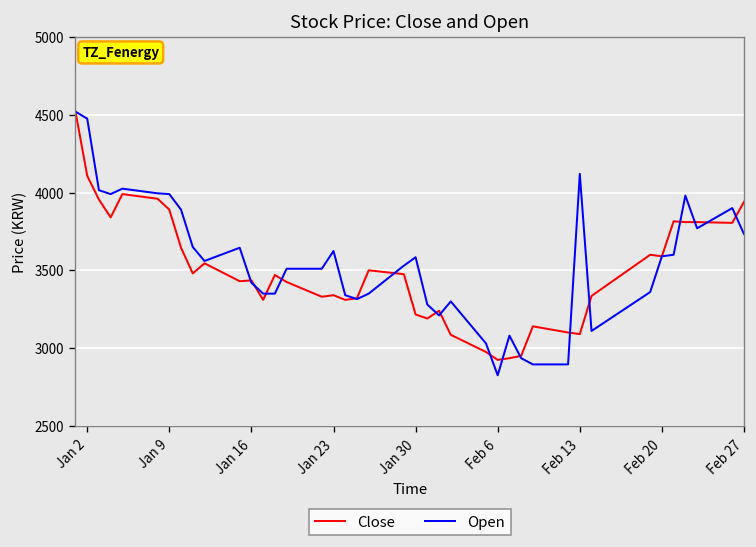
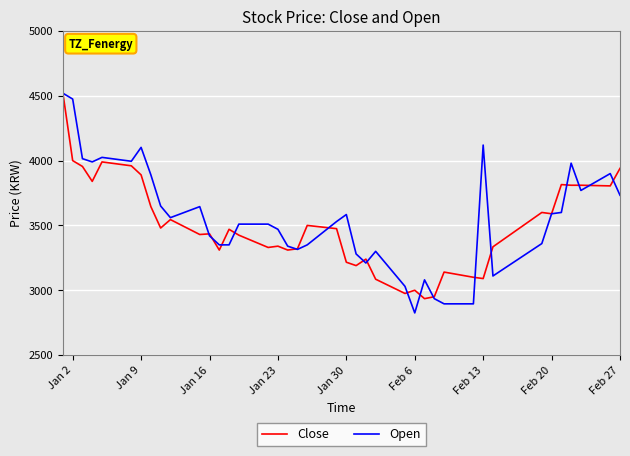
  {
    "Close": {
-     "Jan 2": 4110,
+     "Jan 2": 4000,
      "Jan 9": 3890,
      "Jan 23": 3340,
      "Jan 30": 3220,
-     "Feb 6": 2920,
+     "Feb 6": 3000,
      "Feb 13": 3090,
      "Feb 27": 3940
    },
    "Open": {
      "Jan 2": 4480,
-     "Jan 9": 3990,
-     "Jan 23": 3620,
+     "Jan 9": 4100,
+     "Jan 23": 3470,
      "Jan 30": 3580,
      "Feb 6": 2830,
      "Feb 13": 4120,
      "Feb 27": 3730
    }
  }
